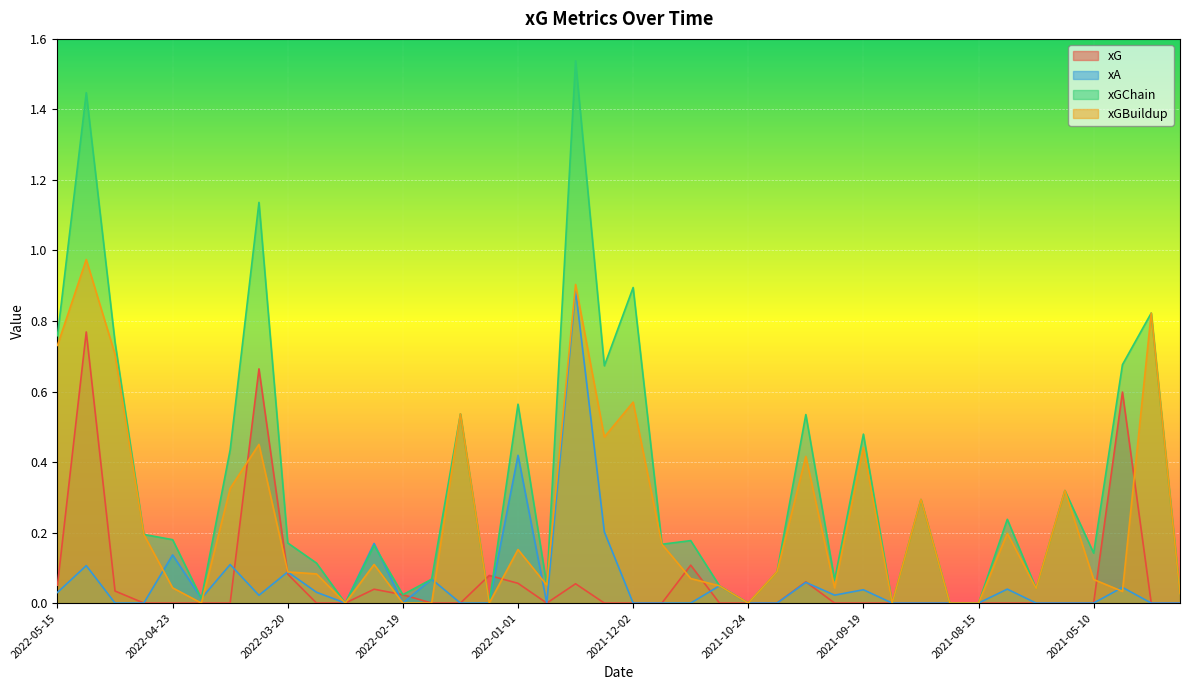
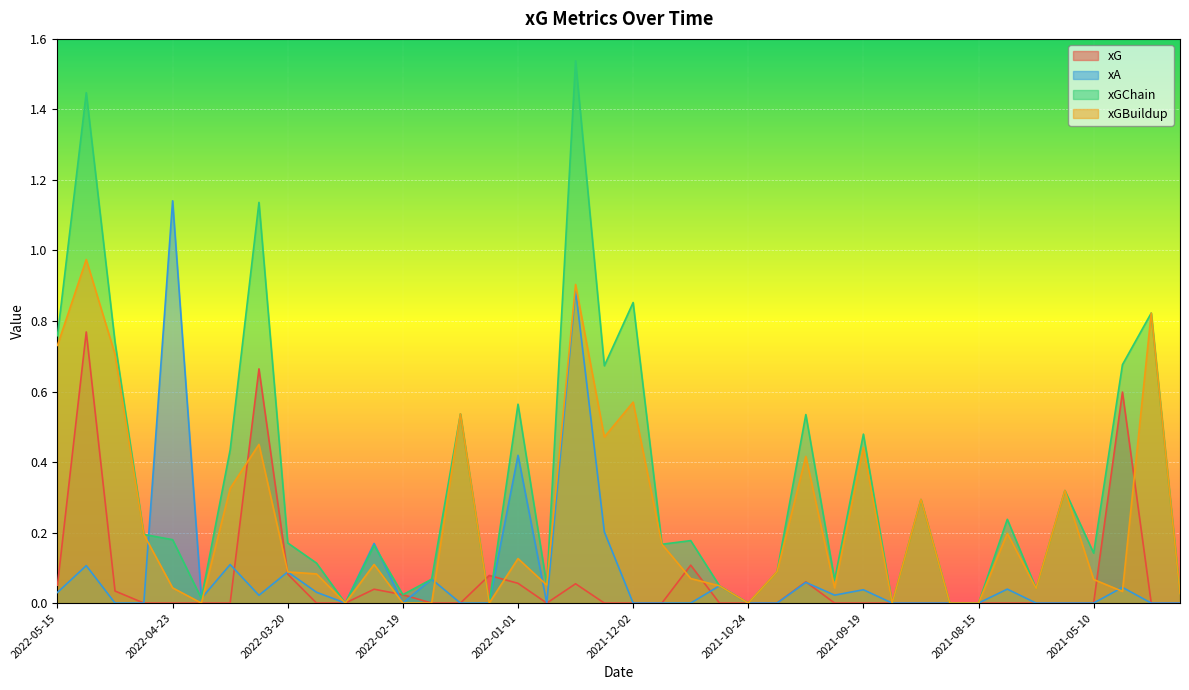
  {
    "xG": {
      "2022-05-15": 0.05,
      "2022-04-23": 0.00,
      "2022-01-01": 0.06,
      "2021-09-19": 0.00
    },
    "xA": {
      "2022-05-15": 0.03,
-     "2022-04-23": 0.14,
+     "2022-04-23": 1.14,
      "2022-01-01": 0.42,
      "2021-09-19": 0.04
    },
    "xGChain": {
      "2022-05-15": 0.76,
      "2022-04-23": 0.18,
      "2022-03-20": 0.17,
      "2022-01-01": 0.56,
-     "2021-12-02": 0.89,
+     "2021-12-02": 0.85,
      "2021-09-19": 0.48,
      "2021-05-10": 0.14
    },
    "xGBuildup": {
      "2022-05-15": 0.73,
      "2022-04-23": 0.04,
-     "2022-01-01": 0.15,
+     "2022-01-01": 0.13,
      "2021-12-02": 0.57,
      "2021-09-19": 0.44,
      "2021-05-10": 0.07
    }
  }
